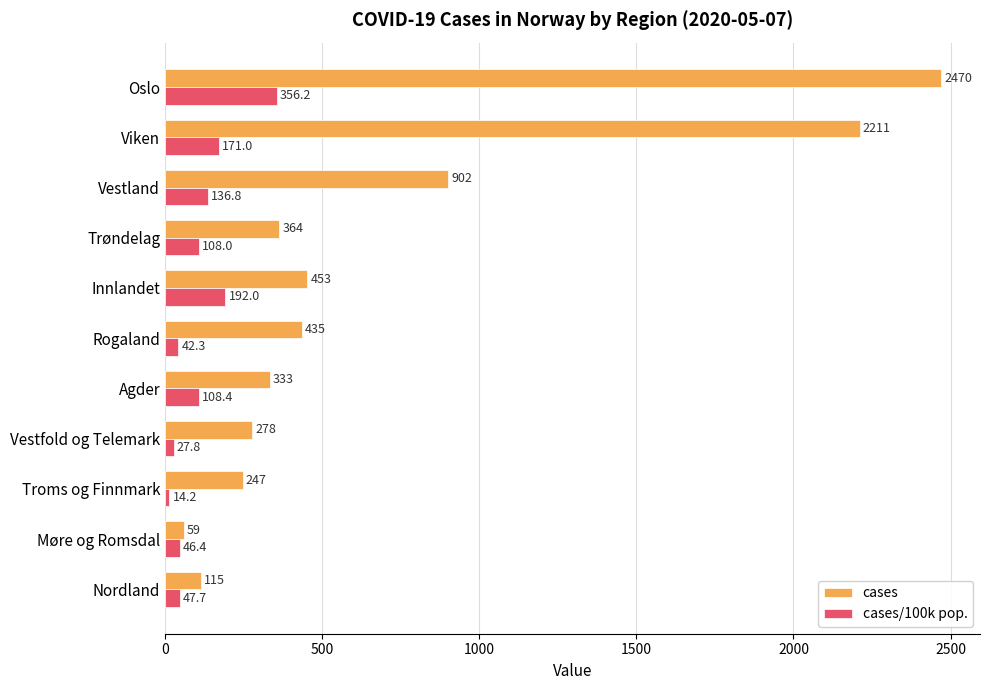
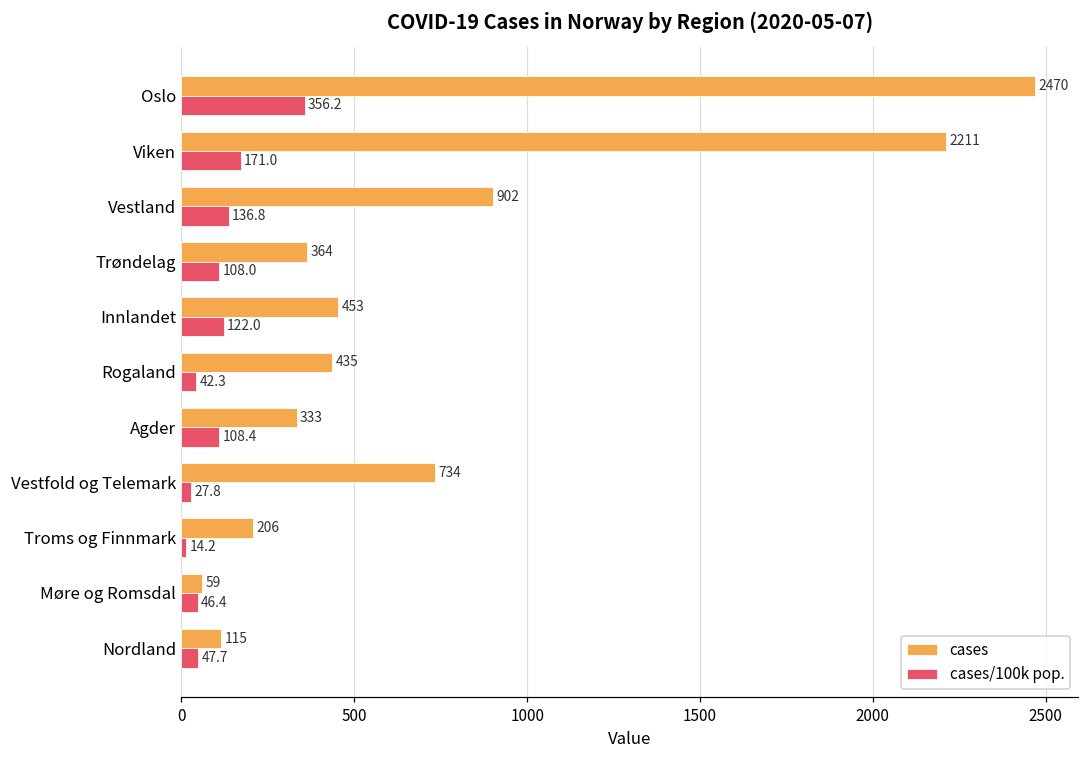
  {
    "cases": {
      "Oslo": 2470,
      "Viken": 2211,
      "Vestland": 902,
      "Trøndelag": 364,
      "Innlandet": 453,
      "Rogaland": 435,
      "Agder": 333,
-     "Vestfold og Telemark": 278,
-     "Troms og Finnmark": 247,
+     "Vestfold og Telemark": 734,
+     "Troms og Finnmark": 206,
      "Møre og Romsdal": 59,
      "Nordland": 115
    },
    "cases/100k pop.": {
      "Oslo": 356.2,
      "Viken": 171.0,
      "Vestland": 136.8,
      "Trøndelag": 108.0,
-     "Innlandet": 192.0,
+     "Innlandet": 122.0,
      "Rogaland": 42.3,
      "Agder": 108.4,
      "Vestfold og Telemark": 27.8,
      "Troms og Finnmark": 14.2,
      "Møre og Romsdal": 46.4,
      "Nordland": 47.7
    }
  }
